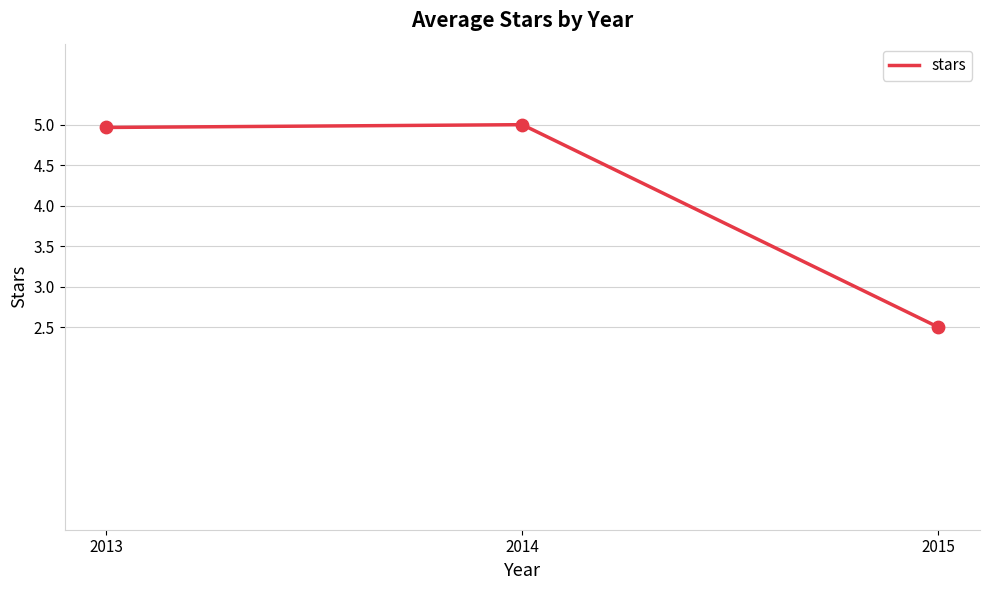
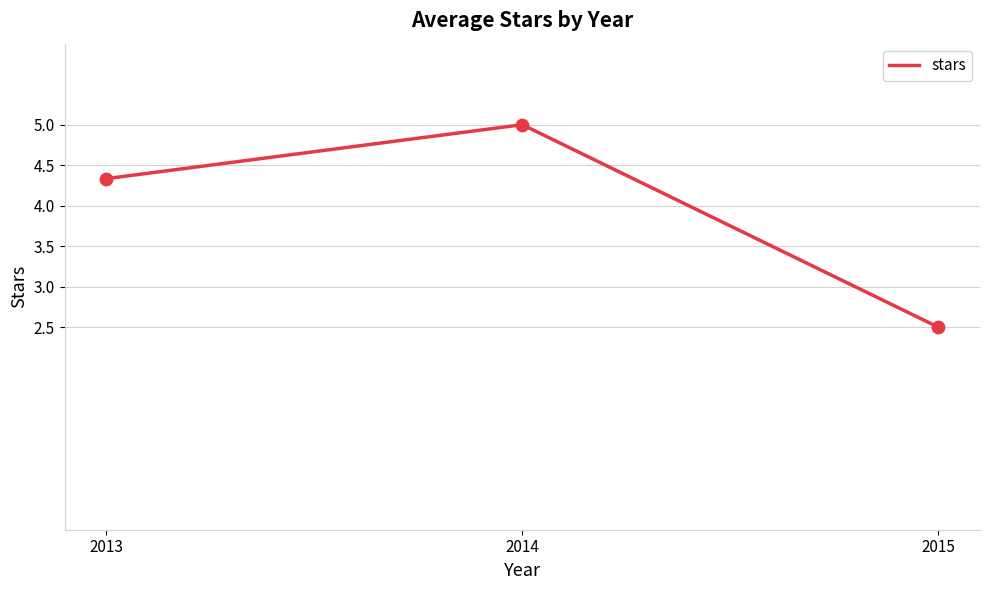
  {
-   "2013": 5.0,
+   "2013": 4.3,
    "2014": 5.0,
    "2015": 2.5
  }
